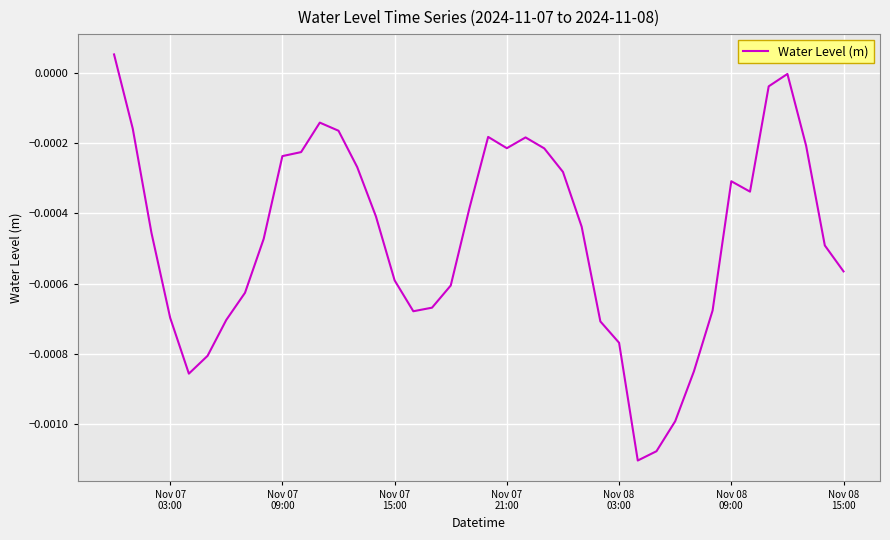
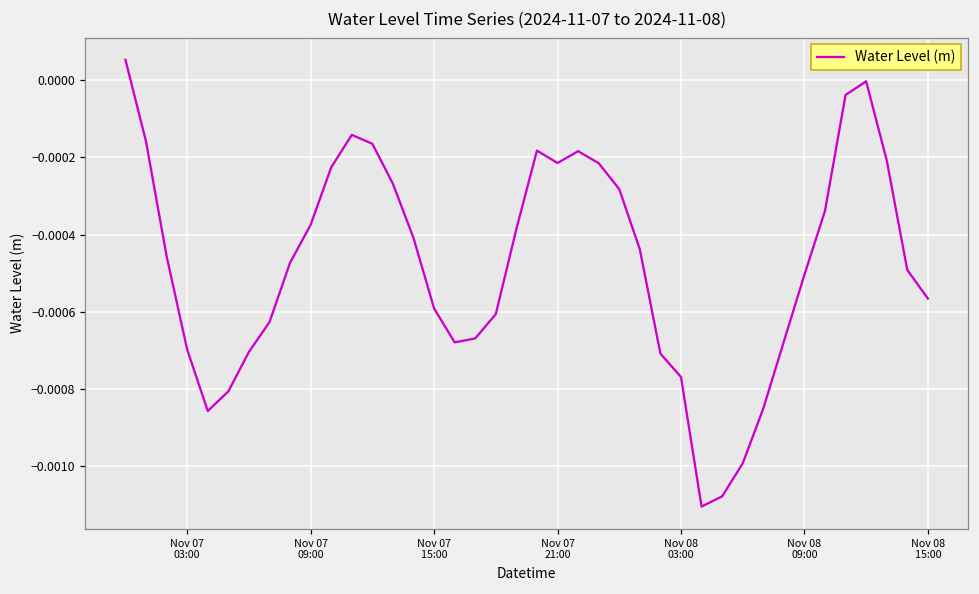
  {
    "Nov 07 03:00": -0.00070,
-   "Nov 07 09:00": -0.00024,
+   "Nov 07 09:00": -0.00037,
    "Nov 07 15:00": -0.00059,
    "Nov 07 21:00": -0.00021,
    "Nov 08 03:00": -0.00077,
-   "Nov 08 09:00": -0.00031,
+   "Nov 08 09:00": -0.00050,
    "Nov 08 15:00": -0.00057
  }
